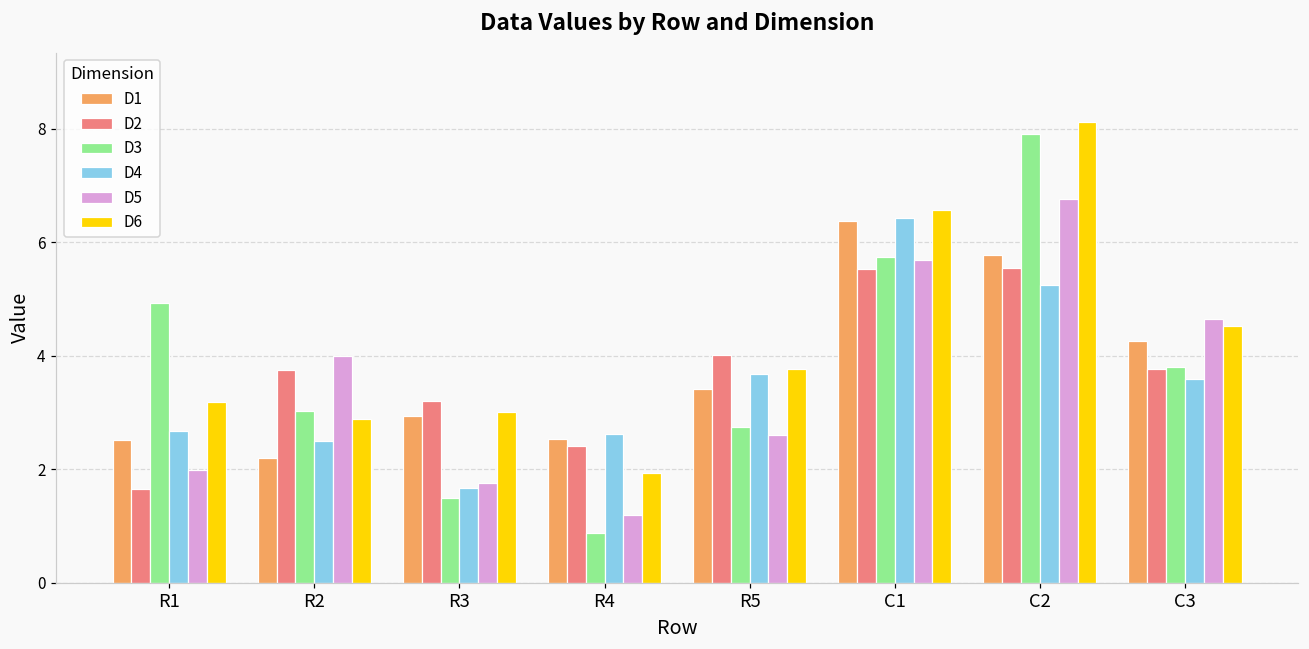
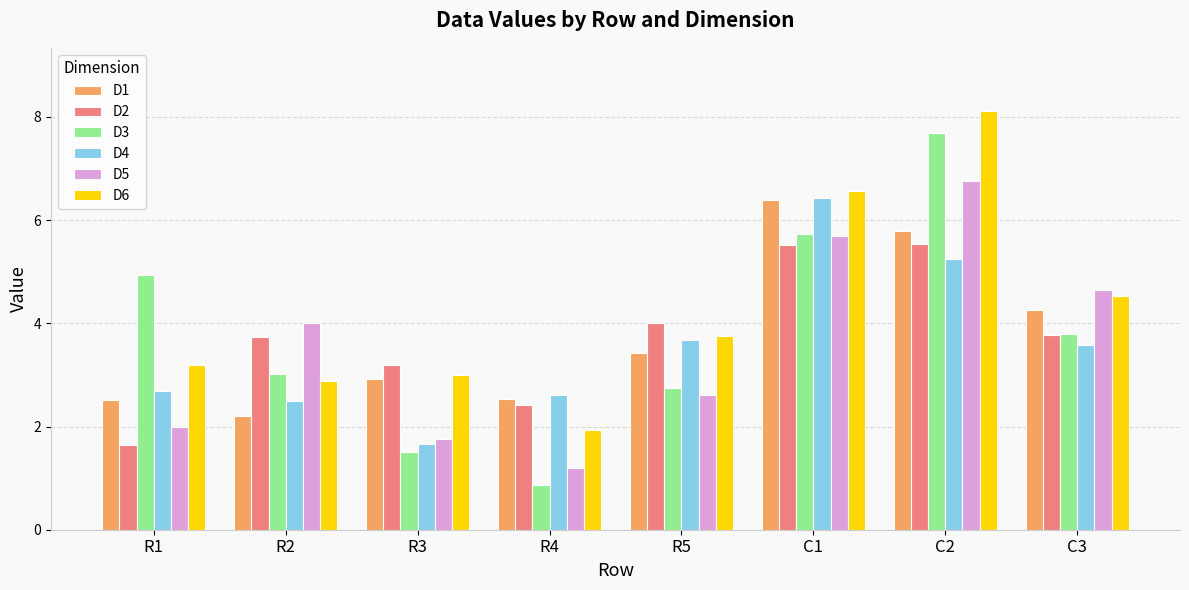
  {
    "D3": {
      "R1": 4.9,
      "R2": 3.0,
      "R3": 1.5,
      "R4": 0.9,
      "R5": 2.7,
      "C1": 5.7,
-     "C2": 7.9,
+     "C2": 7.7,
      "C3": 3.8
    },
    "D4": {
      "R1": 2.7,
      "R2": 2.5,
      "R3": 1.7,
      "R4": 2.6,
      "R5": 3.7,
      "C1": 6.4,
      "C2": 5.2,
      "C3": 3.6
    },
    "D5": {
      "R1": 2.0,
      "R2": 4.0,
      "R3": 1.8,
      "R4": 1.2,
      "R5": 2.6,
      "C1": 5.7,
      "C2": 6.8,
      "C3": 4.7
    },
    "D6": {
      "R1": 3.2,
      "R2": 2.9,
      "R3": 3.0,
      "R4": 1.9,
      "R5": 3.8,
      "C1": 6.6,
      "C2": 8.1,
      "C3": 4.5
    }
  }
